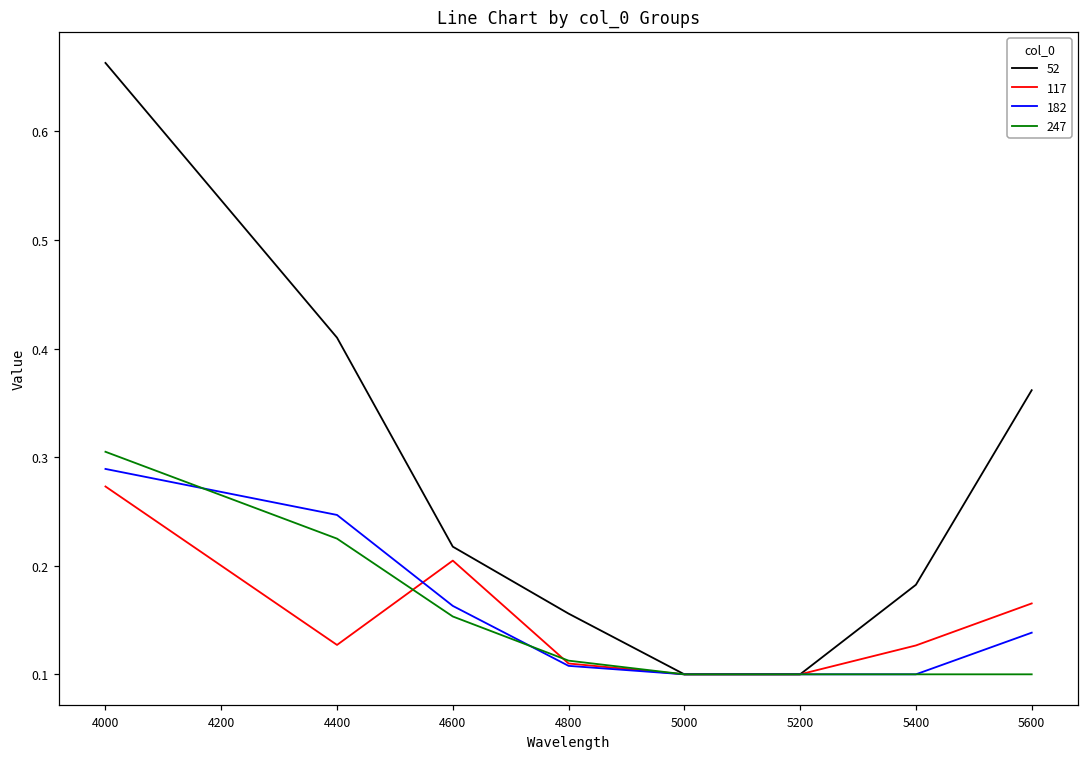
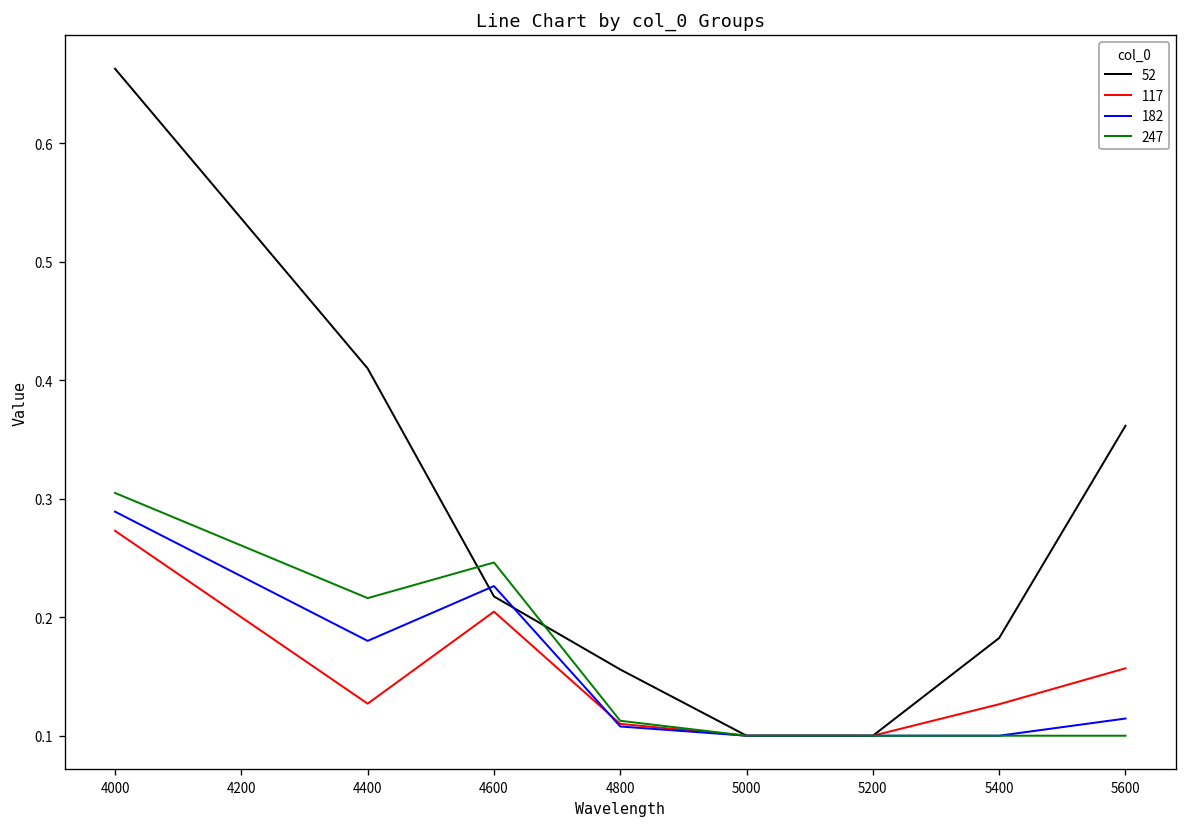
  {
    "52": {
      "4000": 0.66,
      "4400": 0.41,
      "4600": 0.22,
      "4800": 0.16,
      "5400": 0.18,
      "5600": 0.36
    },
    "117": {
      "4000": 0.27,
      "4400": 0.13,
      "4600": 0.20,
      "5400": 0.13,
-     "5600": 0.17
+     "5600": 0.16
    },
    "182": {
      "4000": 0.29,
-     "4400": 0.25,
-     "4600": 0.16,
-     "5600": 0.14
+     "4400": 0.18,
+     "4600": 0.23,
+     "5600": 0.11
    },
    "247": {
      "4000": 0.30,
-     "4400": 0.225,
-     "4600": 0.15,
+     "4400": 0.216,
+     "4600": 0.25,
      "4800": 0.11,
      "5600": 0.10
    }
  }
